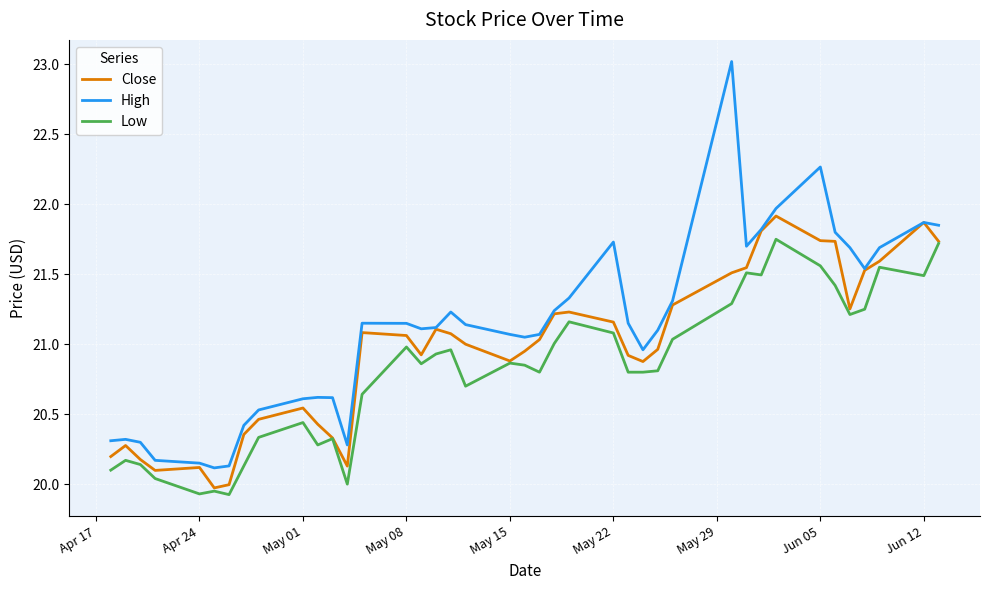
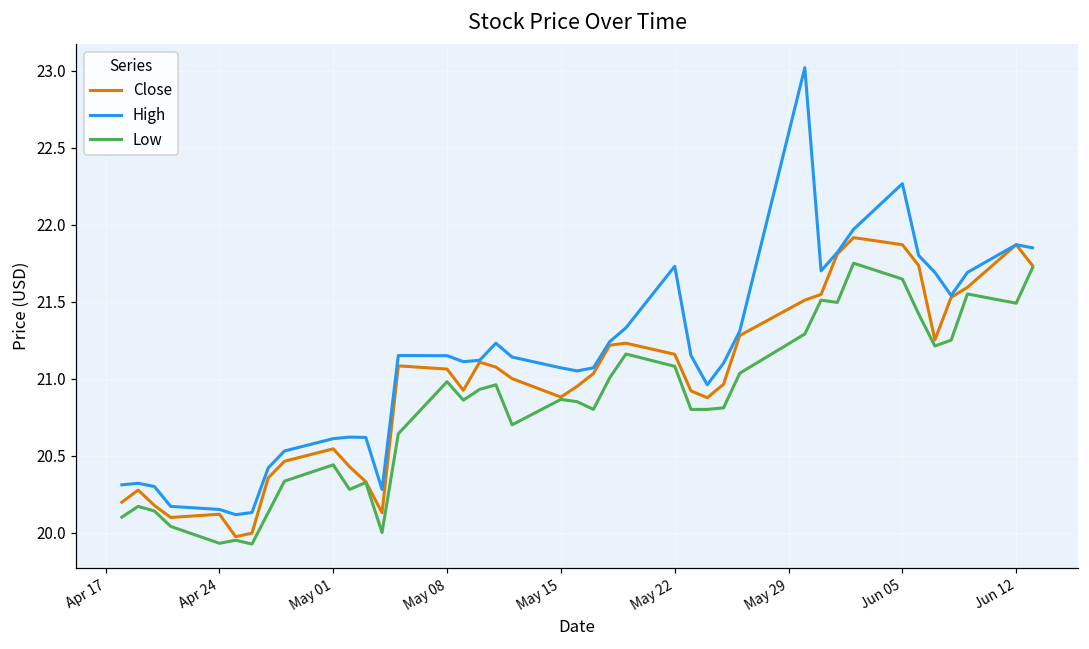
  {
    "Close": {
      "Apr 24": 20.12,
      "May 01": 20.54,
      "May 08": 21.06,
      "May 22": 21.16,
-     "Jun 05": 21.74
+     "Jun 05": 21.87
    },
    "High": {
      "Apr 24": 20.15,
      "May 01": 20.61,
      "May 08": 21.15,
      "May 15": 21.07,
      "May 22": 21.73,
      "Jun 05": 22.27
    },
    "Low": {
      "Apr 24": 19.93,
      "May 01": 20.44,
      "May 08": 20.98,
      "May 22": 21.08,
-     "Jun 05": 21.56,
+     "Jun 05": 21.65,
      "Jun 12": 21.49
    }
  }
